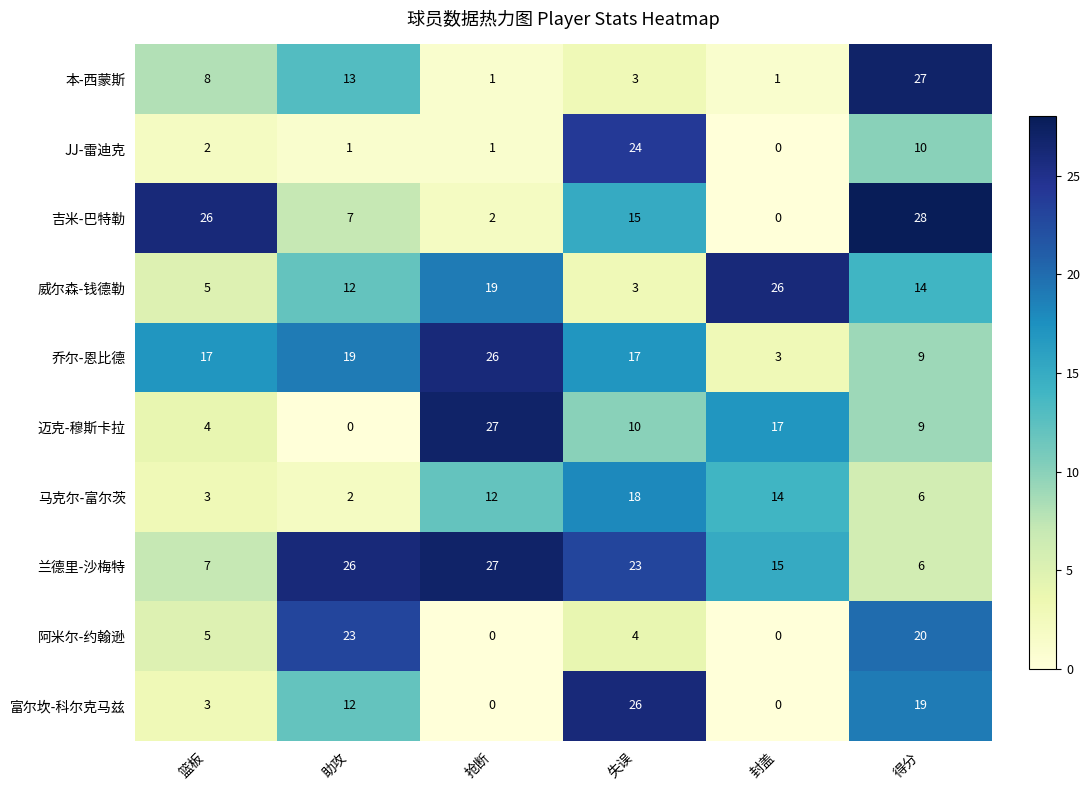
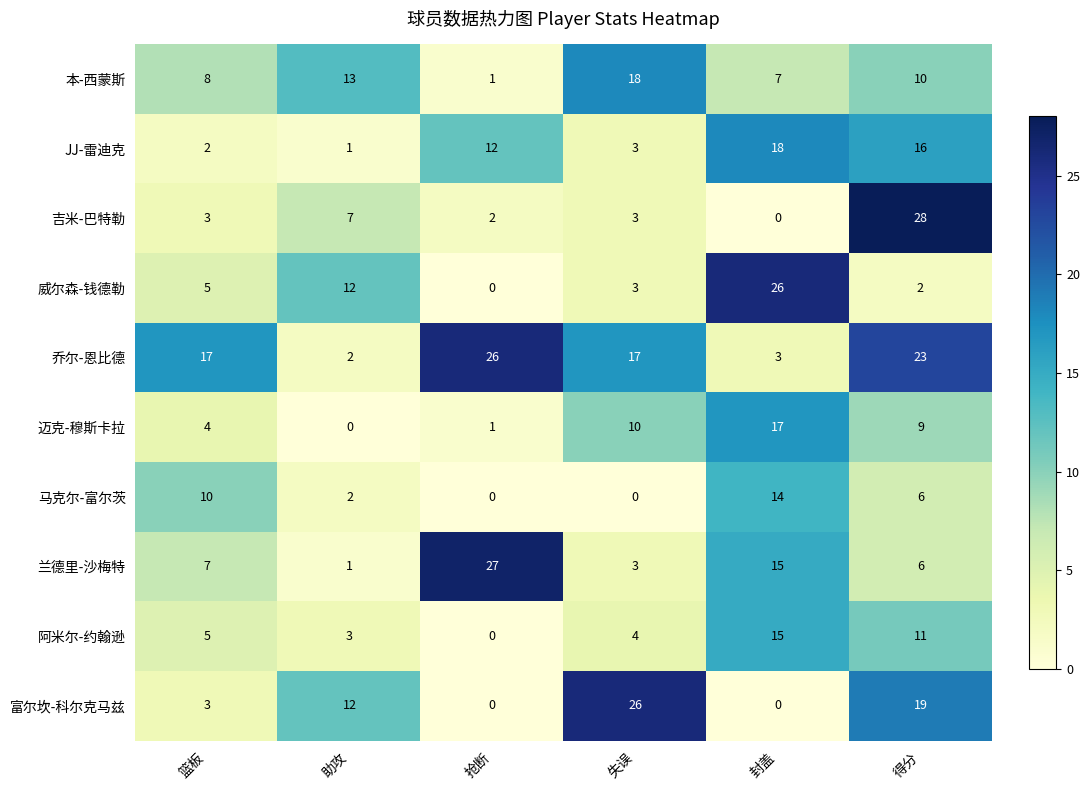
  {
    "本-西蒙斯": {
      "篮板": 8,
      "助攻": 13,
      "抢断": 1,
-     "失误": 3,
-     "封盖": 1,
-     "得分": 27
+     "失误": 18,
+     "封盖": 7,
+     "得分": 10
    },
    "JJ-雷迪克": {
      "篮板": 2,
      "助攻": 1,
-     "抢断": 1,
-     "失误": 24,
-     "封盖": 0,
-     "得分": 10
+     "抢断": 12,
+     "失误": 3,
+     "封盖": 18,
+     "得分": 16
    },
    "吉米-巴特勒": {
-     "篮板": 26,
+     "篮板": 3,
      "助攻": 7,
      "抢断": 2,
-     "失误": 15,
+     "失误": 3,
      "封盖": 0,
      "得分": 28
    },
    "威尔森-钱德勒": {
      "篮板": 5,
      "助攻": 12,
-     "抢断": 19,
+     "抢断": 0,
      "失误": 3,
      "封盖": 26,
-     "得分": 14
+     "得分": 2
    },
    "乔尔-恩比德": {
      "篮板": 17,
-     "助攻": 19,
+     "助攻": 2,
      "抢断": 26,
      "失误": 17,
      "封盖": 3,
-     "得分": 9
+     "得分": 23
    },
    "迈克-穆斯卡拉": {
      "篮板": 4,
      "助攻": 0,
-     "抢断": 27,
+     "抢断": 1,
      "失误": 10,
      "封盖": 17,
      "得分": 9
    },
    "马克尔-富尔茨": {
-     "篮板": 3,
+     "篮板": 10,
      "助攻": 2,
-     "抢断": 12,
-     "失误": 18,
+     "抢断": 0,
+     "失误": 0,
      "封盖": 14,
      "得分": 6
    },
    "兰德里-沙梅特": {
      "篮板": 7,
-     "助攻": 26,
+     "助攻": 1,
      "抢断": 27,
-     "失误": 23,
+     "失误": 3,
      "封盖": 15,
      "得分": 6
    },
    "阿米尔-约翰逊": {
      "篮板": 5,
-     "助攻": 23,
+     "助攻": 3,
      "抢断": 0,
      "失误": 4,
-     "封盖": 0,
-     "得分": 20
+     "封盖": 15,
+     "得分": 11
    },
    "富尔坎-科尔克马兹": {
      "篮板": 3,
      "助攻": 12,
      "抢断": 0,
      "失误": 26,
      "封盖": 0,
      "得分": 19
    }
  }
